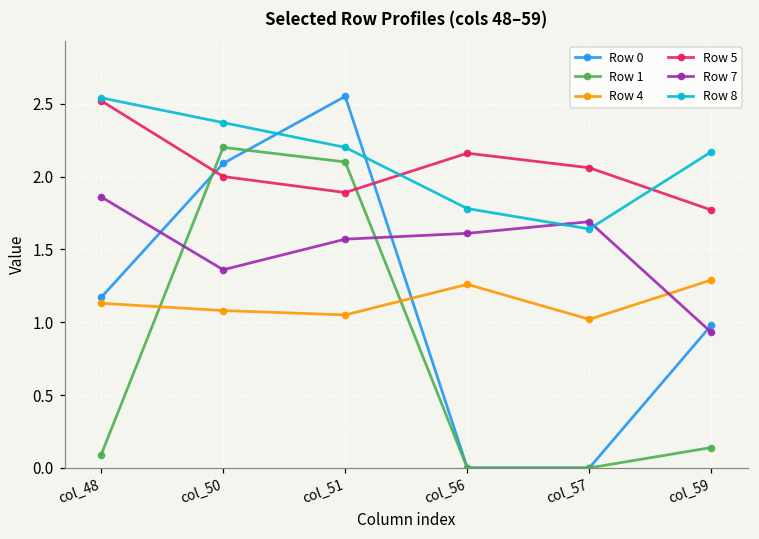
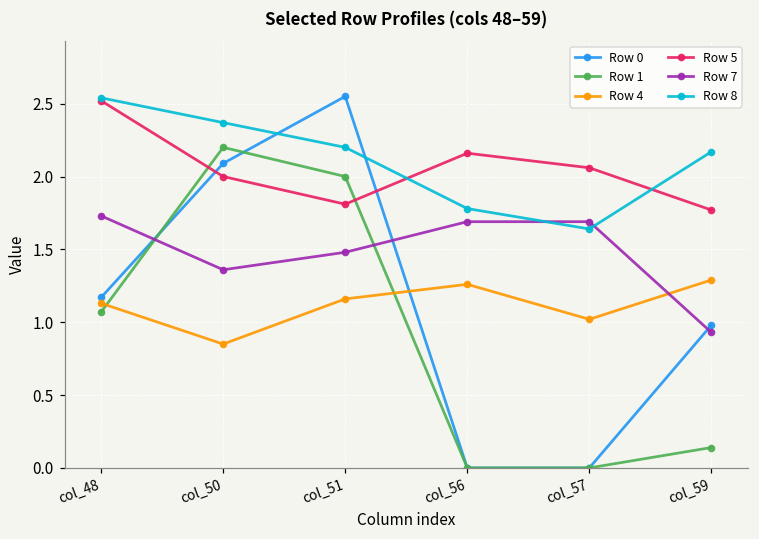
  {
    "Row 1": {
-     "col_48": 0.09,
+     "col_48": 1.07,
      "col_50": 2.20,
-     "col_51": 2.1,
+     "col_51": 2.0,
      "col_59": 0.14
    },
    "Row 4": {
      "col_48": 1.13,
-     "col_50": 1.08,
-     "col_51": 1.05,
+     "col_50": 0.85,
+     "col_51": 1.16,
      "col_56": 1.26,
      "col_57": 1.02,
      "col_59": 1.29
    },
    "Row 5": {
      "col_48": 2.52,
      "col_50": 2.00,
-     "col_51": 1.89,
+     "col_51": 1.81,
      "col_56": 2.16,
      "col_57": 2.06,
      "col_59": 1.77
    },
    "Row 7": {
-     "col_48": 1.86,
+     "col_48": 1.73,
      "col_50": 1.36,
-     "col_51": 1.57,
-     "col_56": 1.61,
+     "col_51": 1.48,
+     "col_56": 1.69,
      "col_57": 1.69,
      "col_59": 0.93
    }
  }
